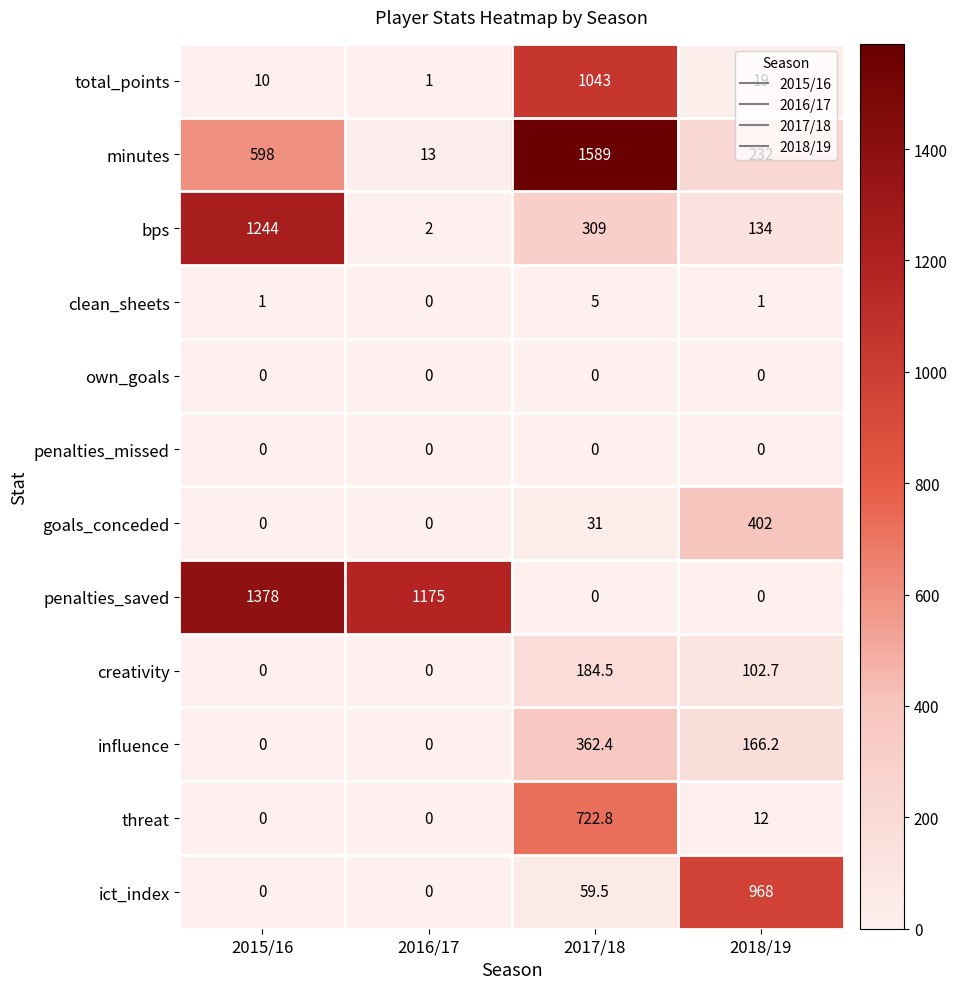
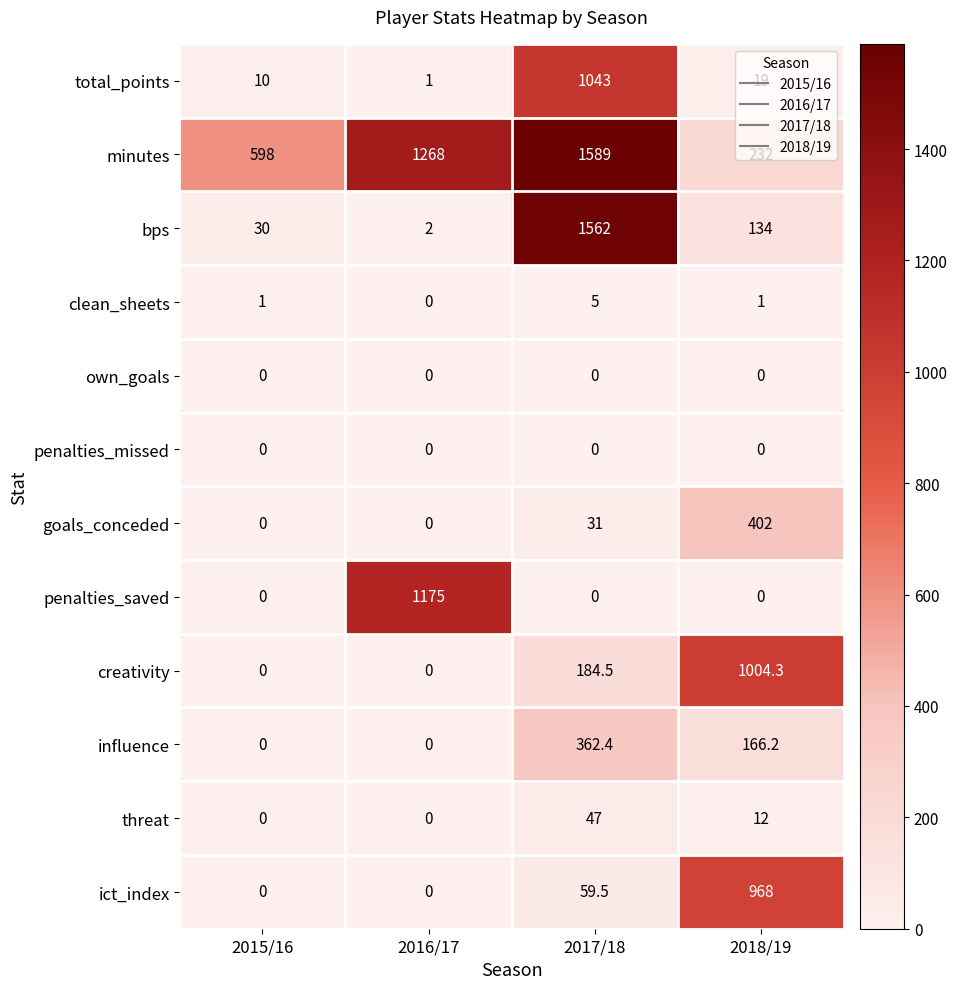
  {
    "total_points": {
      "2015/16": 10,
      "2016/17": 1,
      "2017/18": 1043
    },
    "minutes": {
      "2015/16": 598,
-     "2016/17": 13,
+     "2016/17": 1268,
      "2017/18": 1589
    },
    "bps": {
-     "2015/16": 1244,
+     "2015/16": 30,
      "2016/17": 2,
-     "2017/18": 309,
+     "2017/18": 1562,
      "2018/19": 134
    },
    "clean_sheets": {
      "2015/16": 1,
      "2016/17": 0,
      "2017/18": 5,
      "2018/19": 1
    },
    "own_goals": {
      "2015/16": 0,
      "2016/17": 0,
      "2017/18": 0,
      "2018/19": 0
    },
    "penalties_missed": {
      "2015/16": 0,
      "2016/17": 0,
      "2017/18": 0,
      "2018/19": 0
    },
    "goals_conceded": {
      "2015/16": 0,
      "2016/17": 0,
      "2017/18": 31,
      "2018/19": 402
    },
    "penalties_saved": {
-     "2015/16": 1378,
+     "2015/16": 0,
      "2016/17": 1175,
      "2017/18": 0,
      "2018/19": 0
    },
    "creativity": {
      "2015/16": 0,
      "2016/17": 0,
      "2017/18": 184.5,
-     "2018/19": 102.7
+     "2018/19": 1004.3
    },
    "influence": {
      "2015/16": 0,
      "2016/17": 0,
      "2017/18": 362.4,
      "2018/19": 166.2
    },
    "threat": {
      "2015/16": 0,
      "2016/17": 0,
-     "2017/18": 722.8,
+     "2017/18": 47,
      "2018/19": 12
    },
    "ict_index": {
      "2015/16": 0,
      "2016/17": 0,
      "2017/18": 59.5,
      "2018/19": 968
    }
  }
